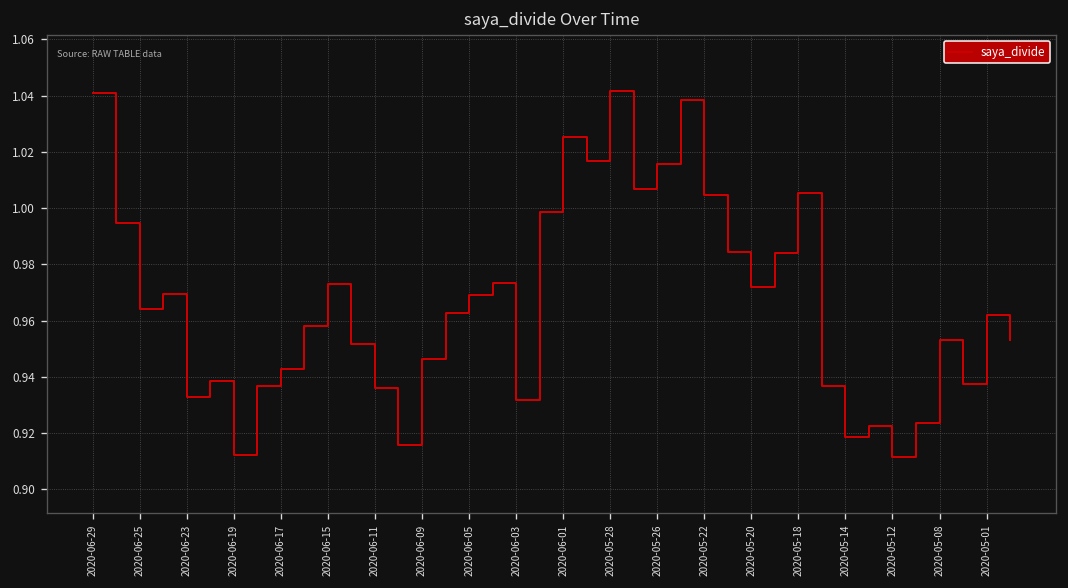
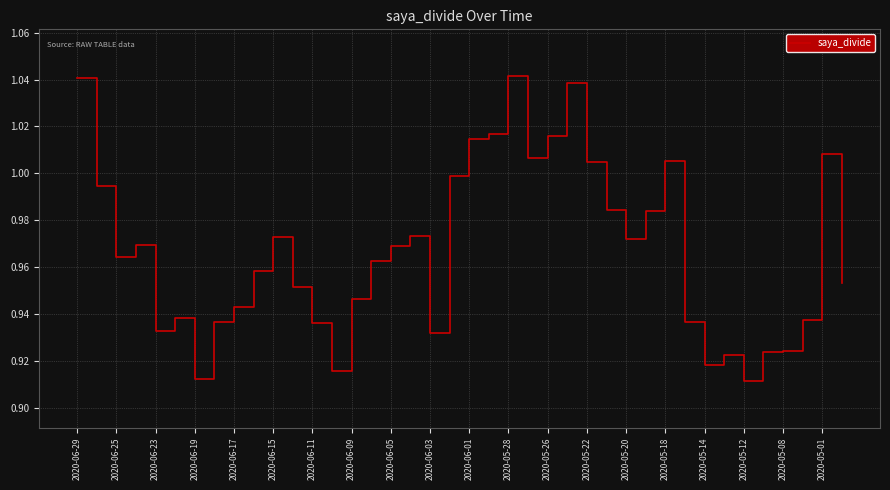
  {
    "2020-06-29": 1.041,
    "2020-06-25": 0.964,
    "2020-06-23": 0.933,
    "2020-06-19": 0.912,
    "2020-06-17": 0.943,
    "2020-06-15": 0.973,
    "2020-06-11": 0.936,
    "2020-06-09": 0.946,
    "2020-06-05": 0.969,
    "2020-06-03": 0.932,
-   "2020-06-01": 1.025,
+   "2020-06-01": 1.015,
    "2020-05-28": 1.041,
    "2020-05-26": 1.016,
    "2020-05-22": 1.005,
    "2020-05-20": 0.972,
    "2020-05-18": 1.005,
    "2020-05-14": 0.918,
    "2020-05-12": 0.912,
-   "2020-05-08": 0.953,
-   "2020-05-01": 0.962
+   "2020-05-08": 0.924,
+   "2020-05-01": 1.008
  }
